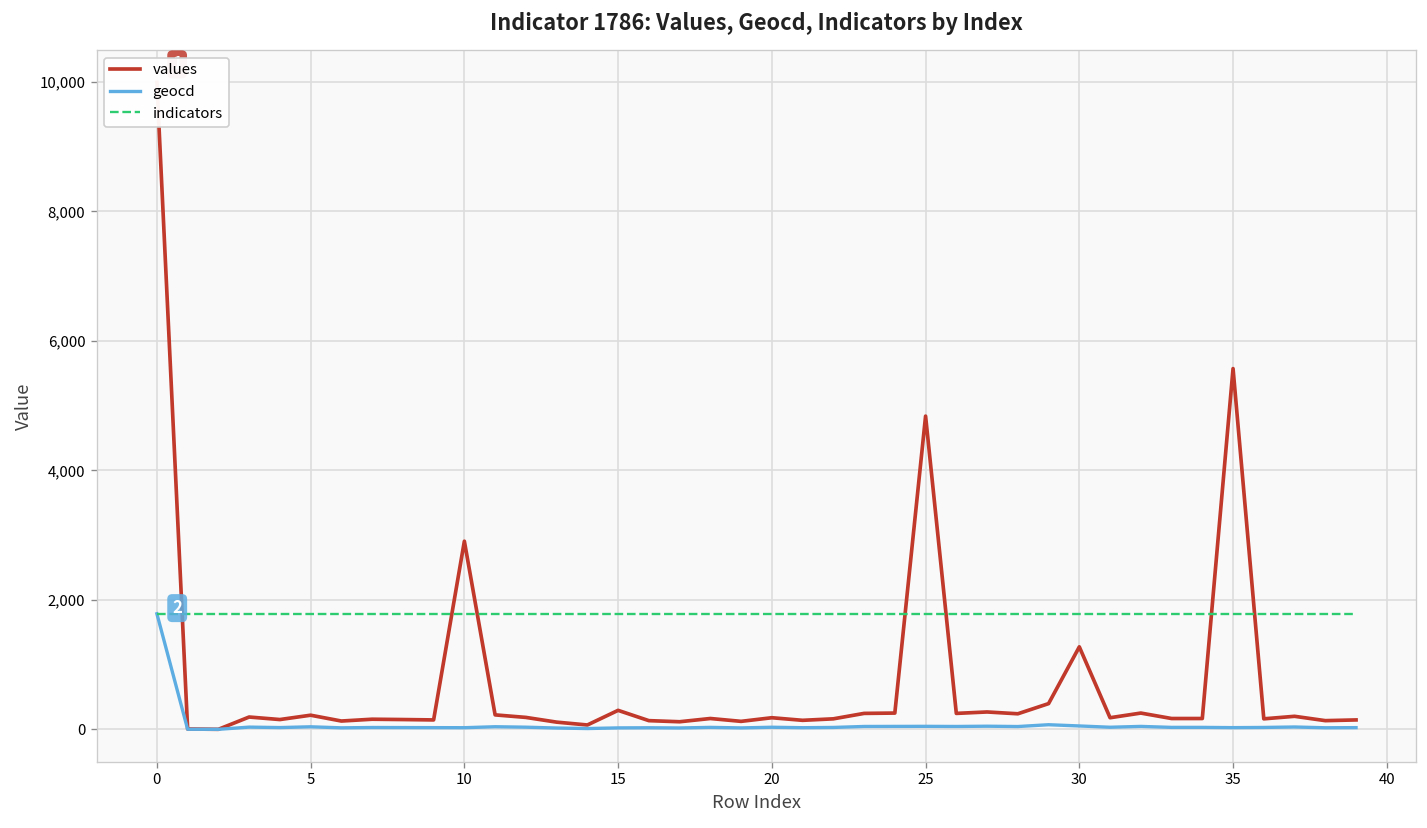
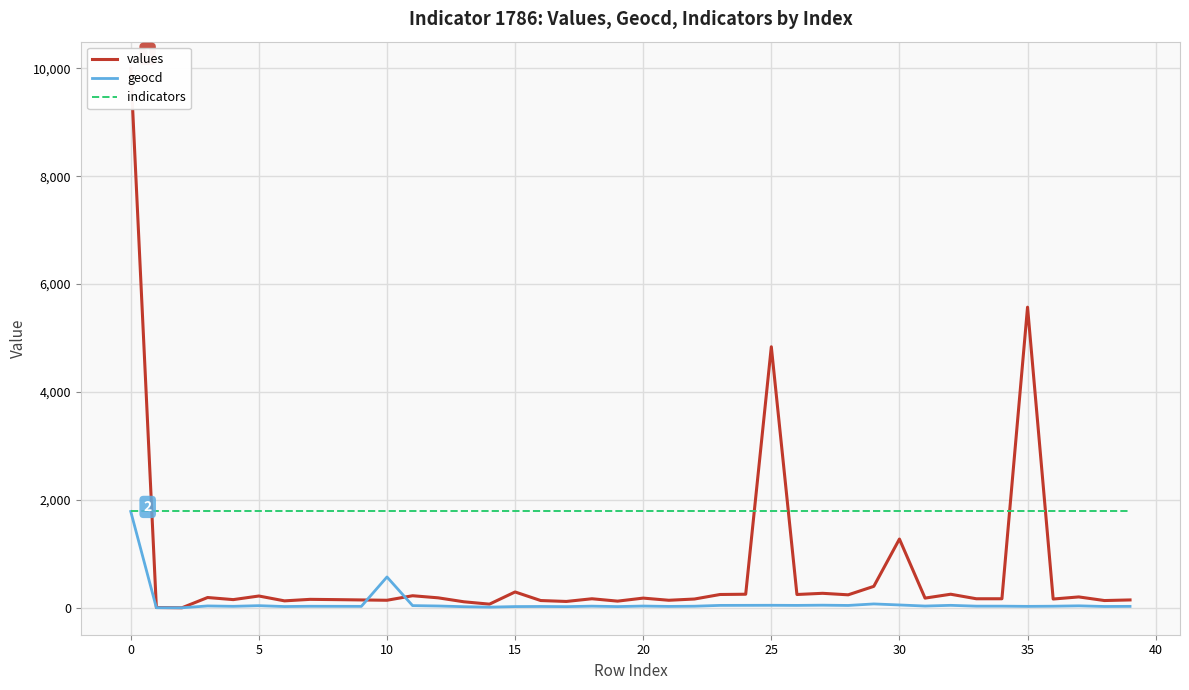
  {
    "values": {
      "5": "200",
-     "10": "2,900",
+     "10": "100",
      "15": "300",
      "20": "200",
      "25": "4,800",
      "30": "1,300",
      "35": "5,600"
    },
    "geocd": {
      "5": "0",
-     "10": "0",
+     "10": "600",
      "15": "0",
      "20": "0",
      "25": "0",
      "30": "100",
      "35": "0"
    },
    "indicators": {
      "5": "1,800",
      "10": "1,800",
      "15": "1,800",
      "20": "1,800",
      "25": "1,800",
      "30": "1,800",
      "35": "1,800"
    }
  }
